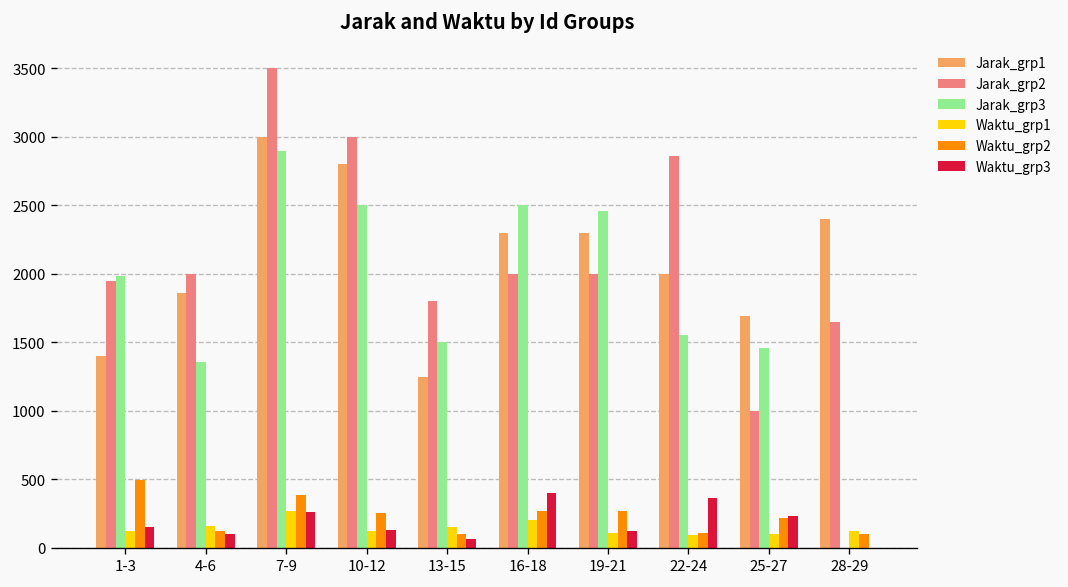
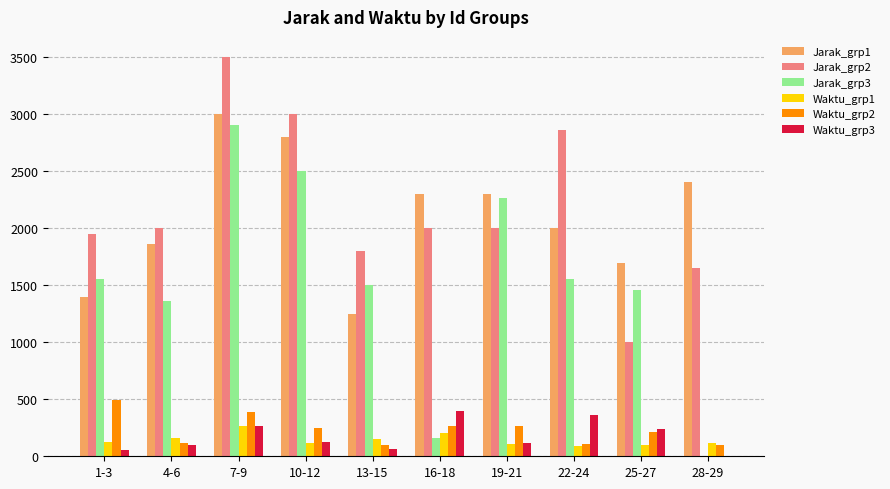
  {
    "Jarak_grp3": {
-     "1-3": 1980,
+     "1-3": 1550,
      "4-6": 1360,
      "7-9": 2900,
      "10-12": 2500,
      "13-15": 1500,
-     "16-18": 2500,
-     "19-21": 2460,
+     "16-18": 160,
+     "19-21": 2260,
      "22-24": 1550,
      "25-27": 1460,
      "28-29": 0
    },
    "Waktu_grp1": {
      "1-3": 130,
      "4-6": 160,
      "7-9": 270,
      "10-12": 120,
      "13-15": 150,
      "16-18": 200,
      "19-21": 110,
      "22-24": 90,
      "25-27": 100,
      "28-29": 120
    },
    "Waktu_grp2": {
      "1-3": 490,
      "4-6": 120,
      "7-9": 390,
      "10-12": 250,
      "13-15": 100,
      "16-18": 270,
      "19-21": 270,
      "22-24": 110,
      "25-27": 220,
      "28-29": 100
    },
    "Waktu_grp3": {
-     "1-3": 150,
+     "1-3": 50,
      "4-6": 100,
      "7-9": 260,
      "10-12": 130,
      "13-15": 60,
      "16-18": 400,
      "19-21": 120,
      "22-24": 370,
      "25-27": 240,
      "28-29": 0
    }
  }
